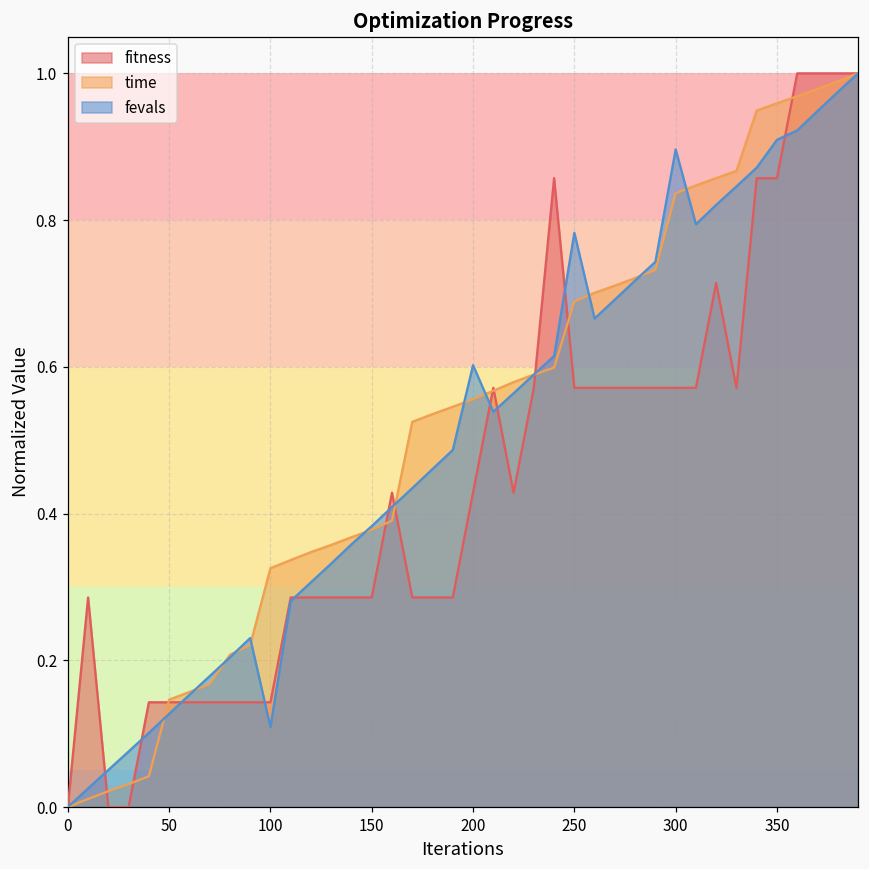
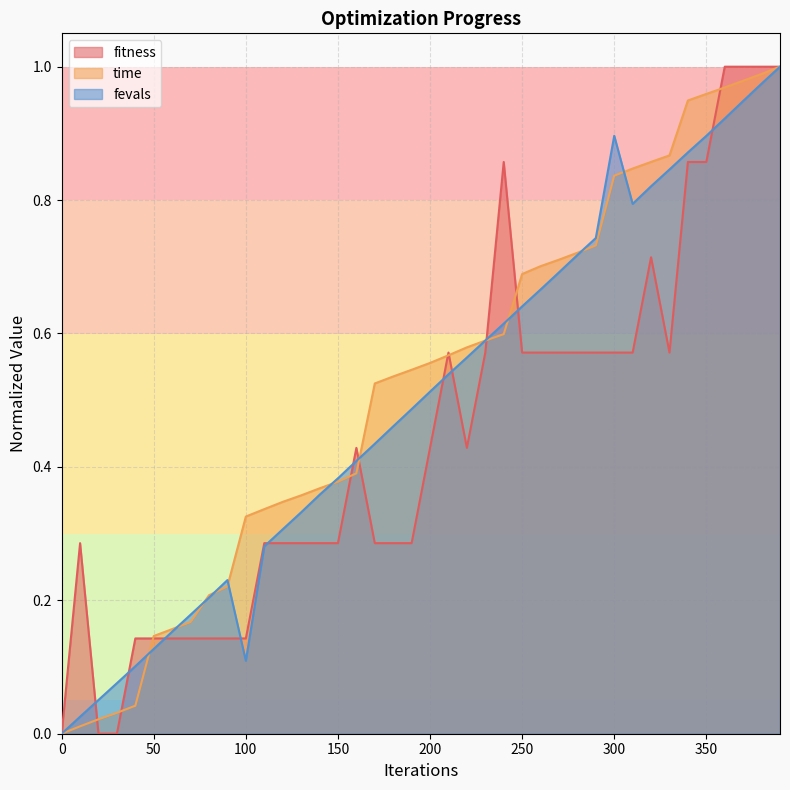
  {
    "fevals": {
      "50": 0.13,
      "100": 0.11,
      "150": 0.38,
-     "200": 0.60,
-     "250": 0.78,
+     "200": 0.51,
+     "250": 0.64,
      "300": 0.90,
-     "350": 0.91
+     "350": 0.90
    }
  }
